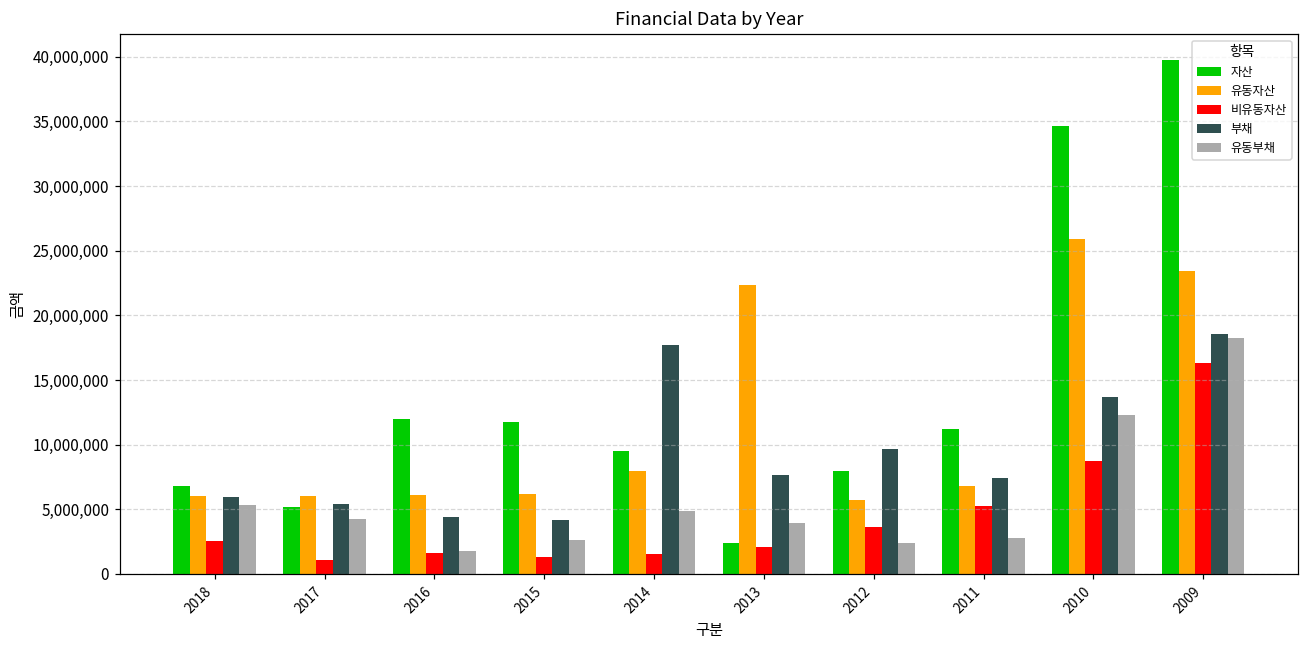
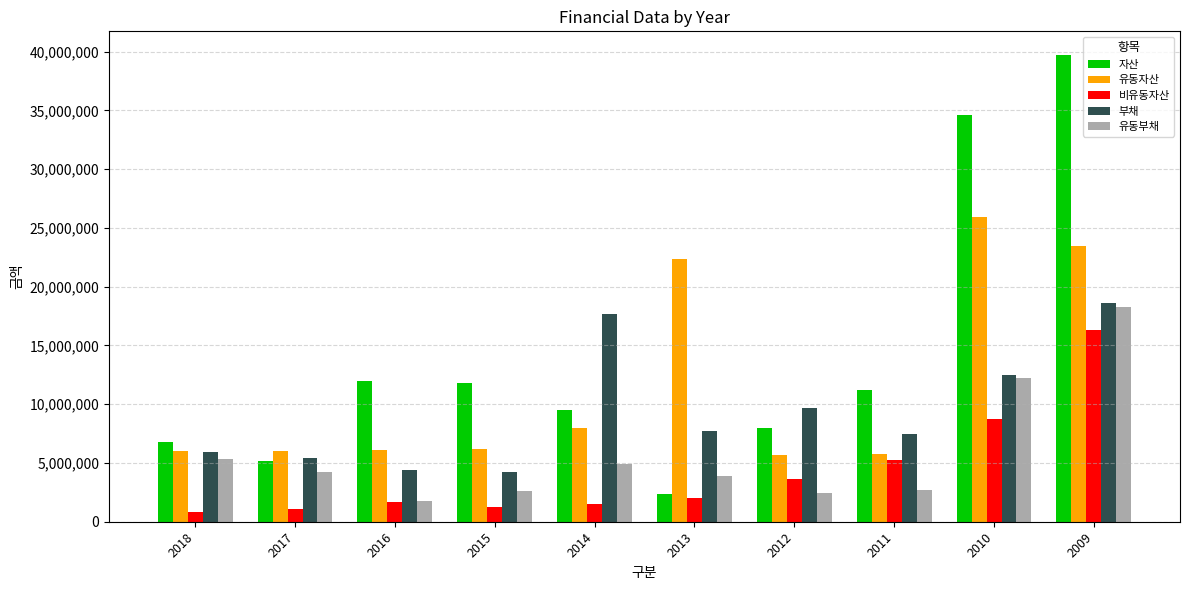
  {
    "자산": {
      "2018": "6,800,000",
      "2017": "5,200,000",
      "2016": "11,900,000",
      "2015": "11,800,000",
      "2014": "9,500,000",
      "2013": "2,400,000",
      "2012": "7,900,000",
      "2011": "11,200,000",
      "2010": "34,600,000",
      "2009": "39,700,000"
    },
    "유동자산": {
      "2018": "6,000,000",
      "2017": "6,000,000",
      "2016": "6,100,000",
      "2015": "6,100,000",
      "2014": "8,000,000",
      "2013": "22,400,000",
      "2012": "5,700,000",
-     "2011": "6,800,000",
+     "2011": "5,700,000",
      "2010": "25,900,000",
      "2009": "23,500,000"
    },
    "비유동자산": {
-     "2018": "2,600,000",
+     "2018": "800,000",
      "2017": "1,100,000",
      "2016": "1,600,000",
      "2015": "1,300,000",
      "2014": "1,500,000",
      "2013": "2,000,000",
      "2012": "3,600,000",
      "2011": "5,200,000",
      "2010": "8,700,000",
      "2009": "16,300,000"
    },
    "부채": {
      "2018": "5,900,000",
      "2017": "5,400,000",
      "2016": "4,400,000",
      "2015": "4,200,000",
      "2014": "17,700,000",
      "2013": "7,700,000",
      "2012": "9,700,000",
      "2011": "7,500,000",
-     "2010": "13,700,000",
+     "2010": "12,500,000",
      "2009": "18,600,000"
    },
    "유동부채": {
      "2018": "5,300,000",
      "2017": "4,200,000",
      "2016": "1,800,000",
      "2015": "2,600,000",
      "2014": "4,900,000",
      "2013": "3,900,000",
      "2012": "2,400,000",
      "2011": "2,700,000",
      "2010": "12,300,000",
      "2009": "18,300,000"
    }
  }
